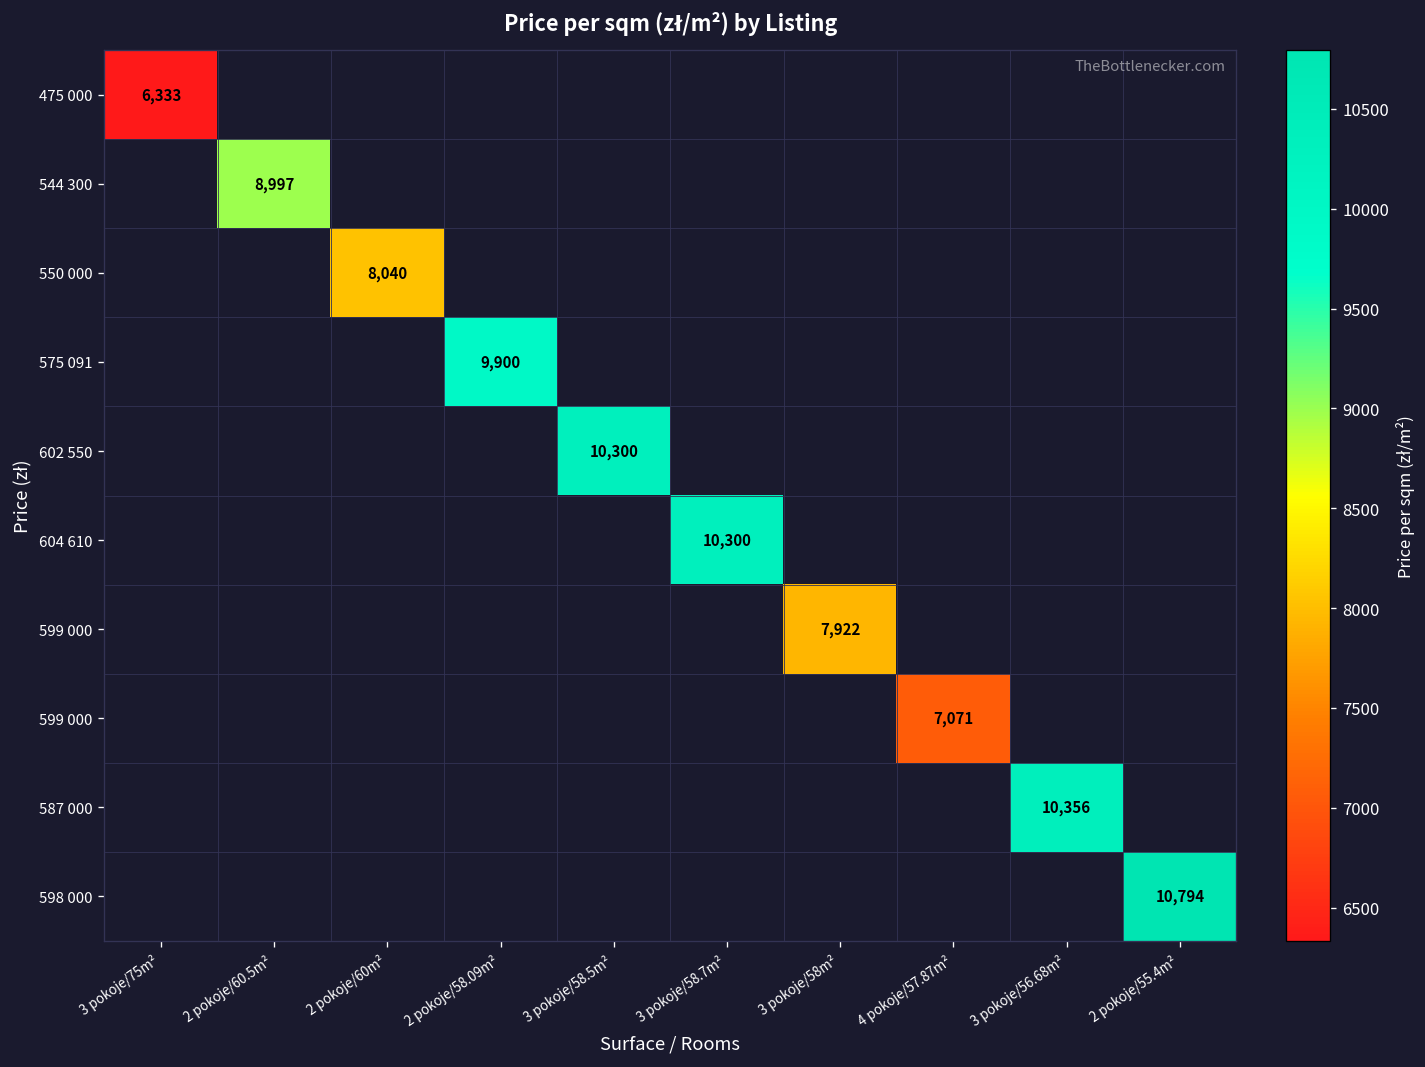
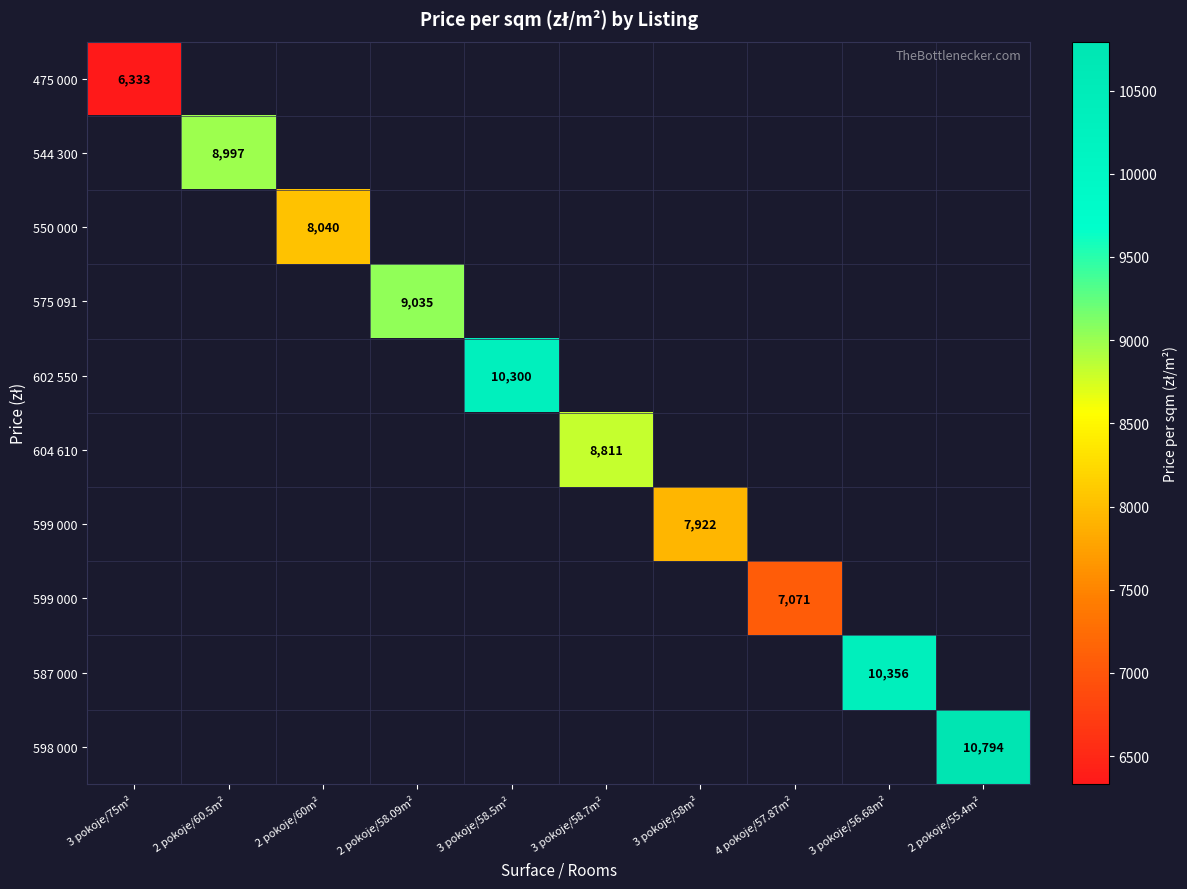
  {
    "475 000": {
      "3 pokoje/75m²": "6,333"
    },
    "544 300": {
      "2 pokoje/60.5m²": "8,997"
    },
    "550 000": {
      "2 pokoje/60m²": "8,040"
    },
    "575 091": {
-     "2 pokoje/58.09m²": "9,900"
+     "2 pokoje/58.09m²": "9,035"
    },
    "602 550": {
      "3 pokoje/58.5m²": "10,300"
    },
    "604 610": {
-     "3 pokoje/58.7m²": "10,300"
+     "3 pokoje/58.7m²": "8,811"
    },
    "599 000": {
      "3 pokoje/58m²": "7,922",
      "4 pokoje/57.87m²": "7,071"
    },
    "587 000": {
      "3 pokoje/56.68m²": "10,356"
    },
    "598 000": {
      "2 pokoje/55.4m²": "10,794"
    }
  }
